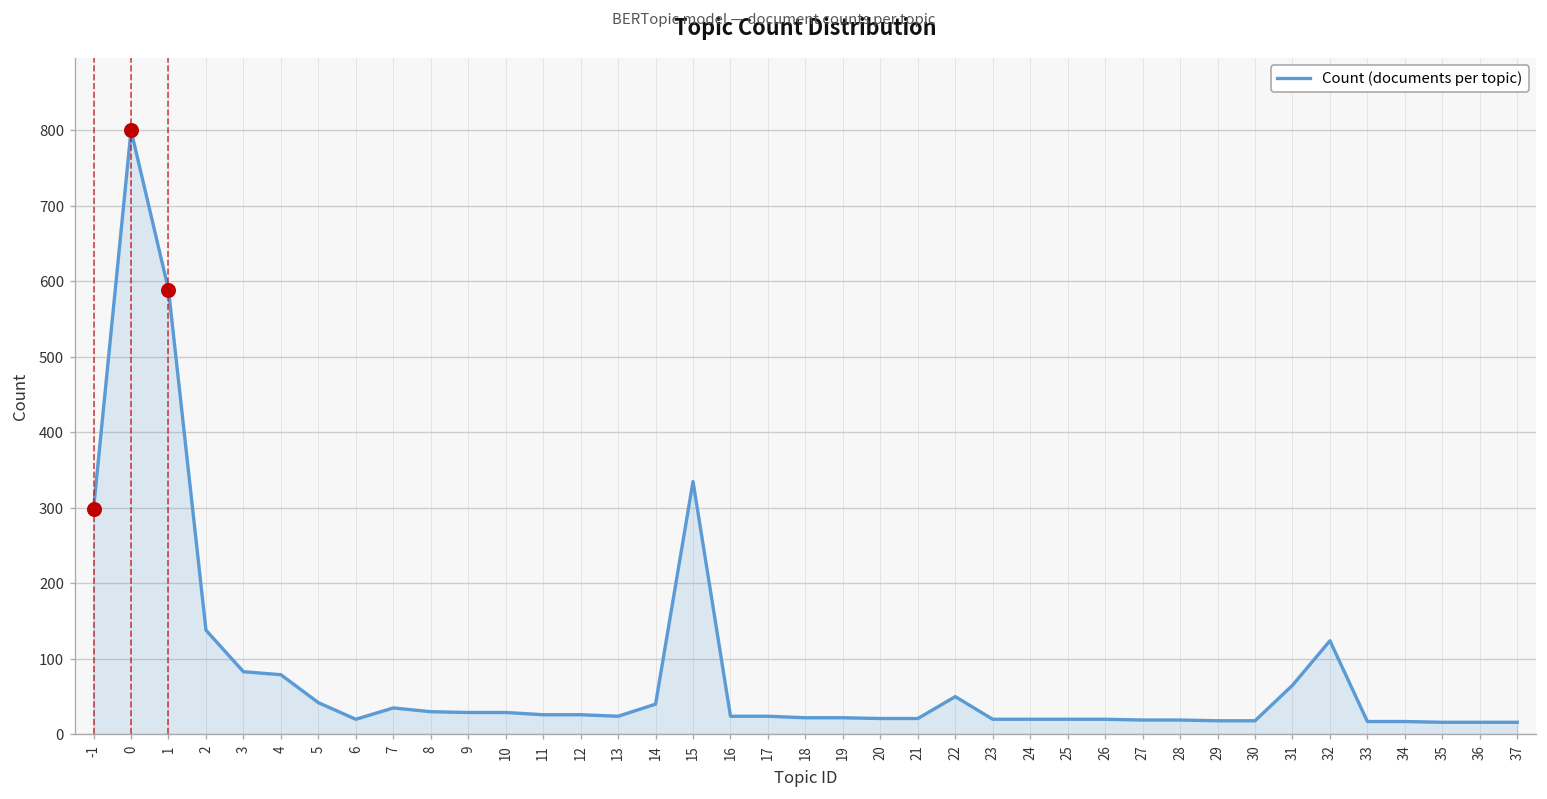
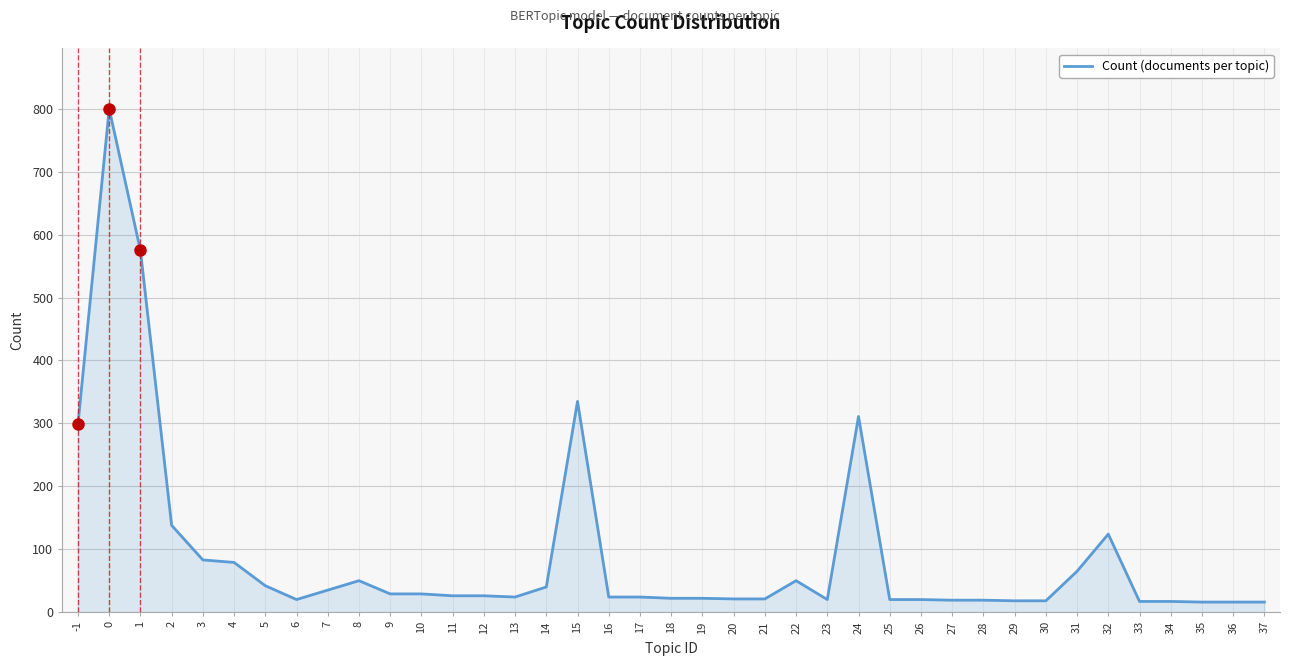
  {
    "Count (documents per topic)": {
-     "1": 590,
+     "1": 580,
      "2": 140,
      "3": 80,
      "4": 80,
      "5": 40,
      "6": 20,
      "7": 40,
-     "8": 30,
+     "8": 50,
      "9": 30,
      "10": 30,
      "11": 30,
      "12": 30,
      "13": 20,
      "14": 40,
      "15": 340,
      "16": 20,
      "17": 20,
      "18": 20,
      "19": 20,
      "20": 20,
      "21": 20,
      "22": 50,
      "23": 20,
-     "24": 20,
+     "24": 310,
      "25": 20,
      "26": 20,
      "27": 20,
      "28": 20,
      "29": 20,
      "30": 20,
      "31": 70,
      "32": 120,
      "33": 20,
      "34": 20,
      "35": 20,
      "36": 20,
      "37": 20
    }
  }
